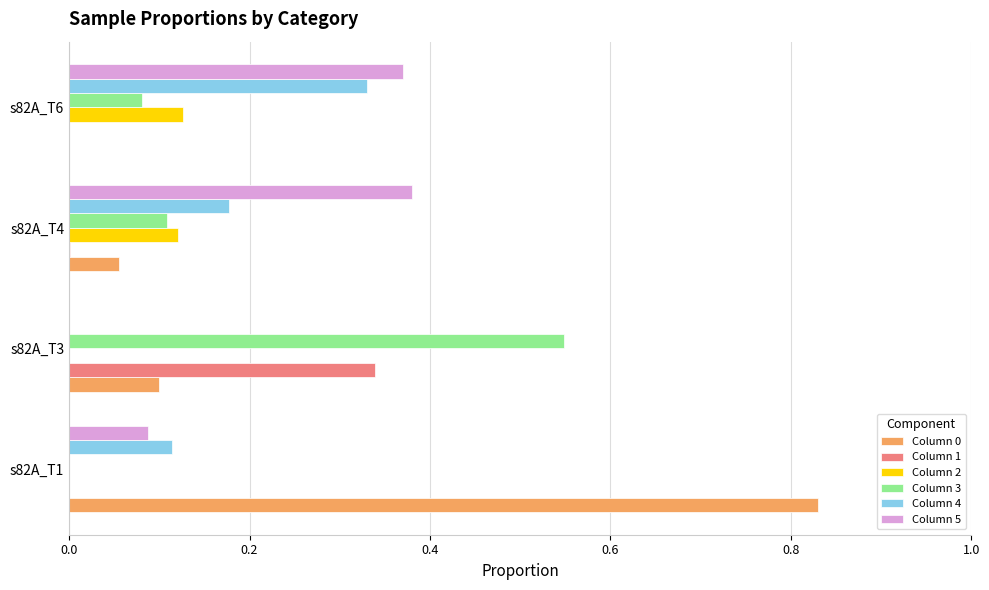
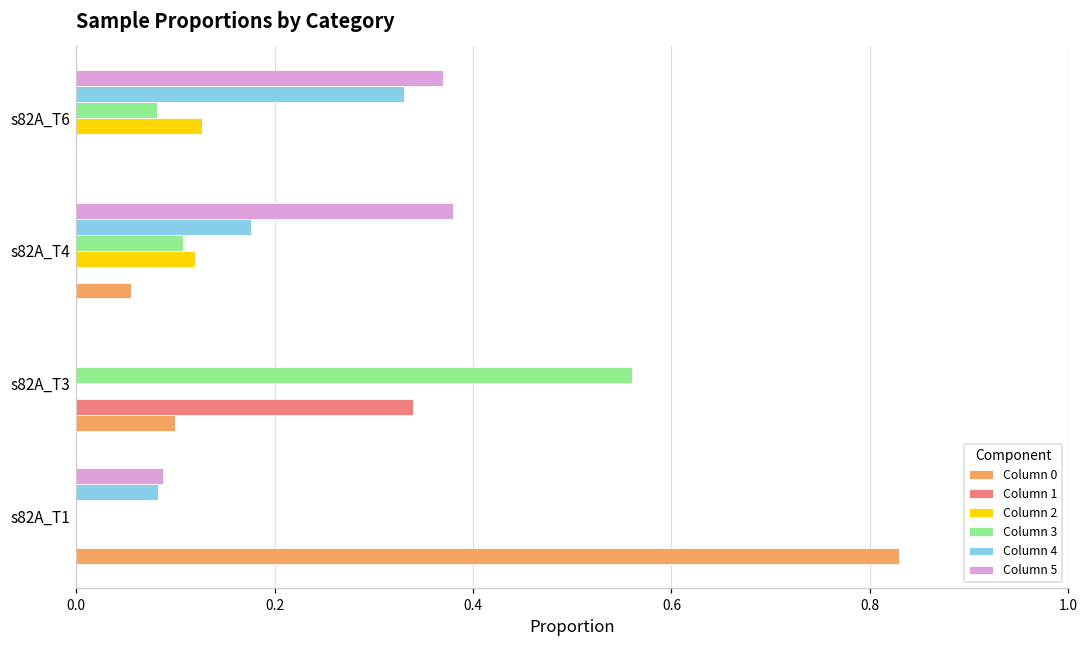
  {
    "Column 2": {
      "s82A_T6": 0.13,
      "s82A_T4": 0.12
    },
    "Column 3": {
      "s82A_T6": 0.08,
      "s82A_T4": 0.11,
-     "s82A_T3": 0.55
+     "s82A_T3": 0.56
    },
    "Column 4": {
      "s82A_T6": 0.33,
      "s82A_T4": 0.18,
-     "s82A_T1": 0.11
+     "s82A_T1": 0.08
    },
    "Column 5": {
      "s82A_T6": 0.37,
      "s82A_T4": 0.38,
      "s82A_T1": 0.09
    }
  }
